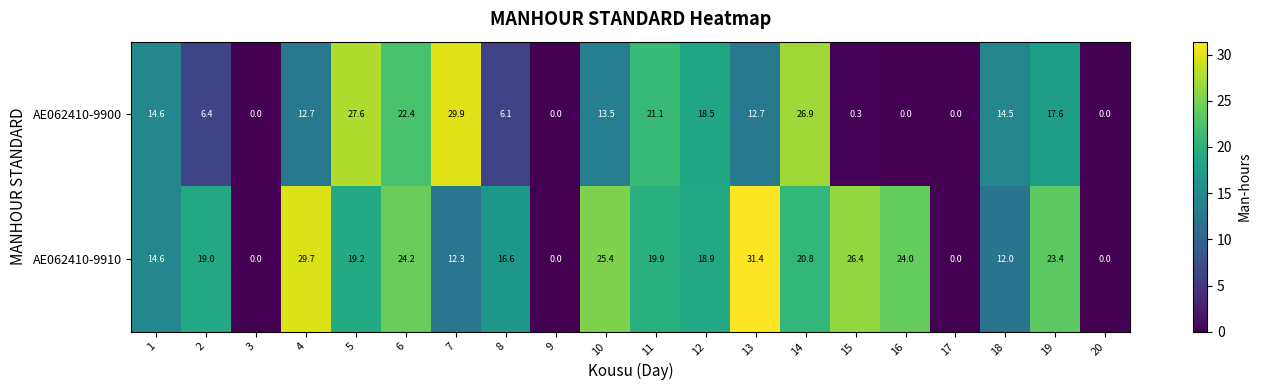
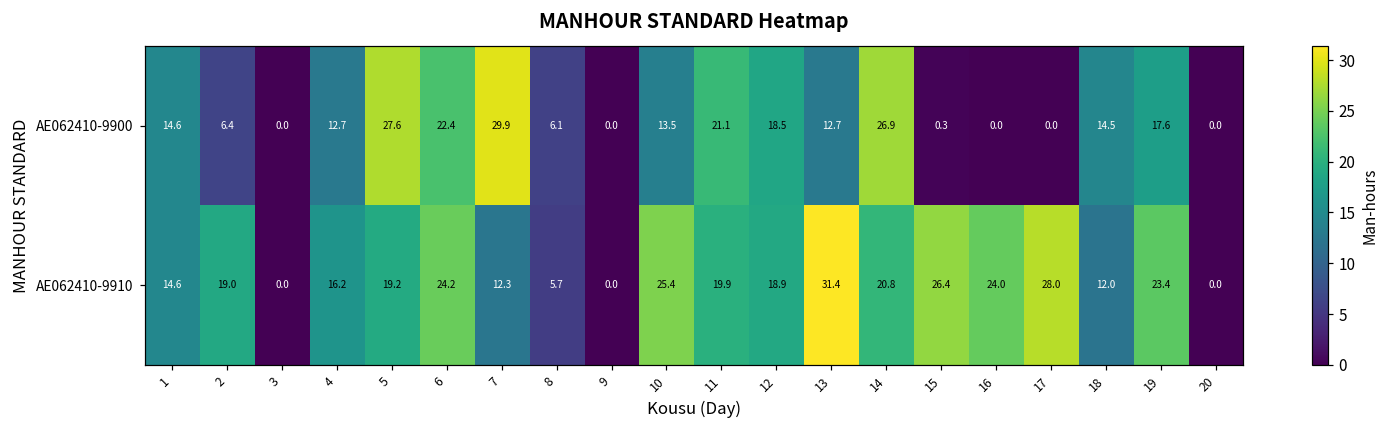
  {
    "AE062410-9900": {
      "1": 14.6,
      "2": 6.4,
      "3": 0.0,
      "4": 12.7,
      "5": 27.6,
      "6": 22.4,
      "7": 29.9,
      "8": 6.1,
      "9": 0.0,
      "10": 13.5,
      "11": 21.1,
      "12": 18.5,
      "13": 12.7,
      "14": 26.9,
      "15": 0.3,
      "16": 0.0,
      "17": 0.0,
      "18": 14.5,
      "19": 17.6,
      "20": 0.0
    },
    "AE062410-9910": {
      "1": 14.6,
      "2": 19.0,
      "3": 0.0,
-     "4": 29.7,
+     "4": 16.2,
      "5": 19.2,
      "6": 24.2,
      "7": 12.3,
-     "8": 16.6,
+     "8": 5.7,
      "9": 0.0,
      "10": 25.4,
      "11": 19.9,
      "12": 18.9,
      "13": 31.4,
      "14": 20.8,
      "15": 26.4,
      "16": 24.0,
-     "17": 0.0,
+     "17": 28.0,
      "18": 12.0,
      "19": 23.4,
      "20": 0.0
    }
  }
